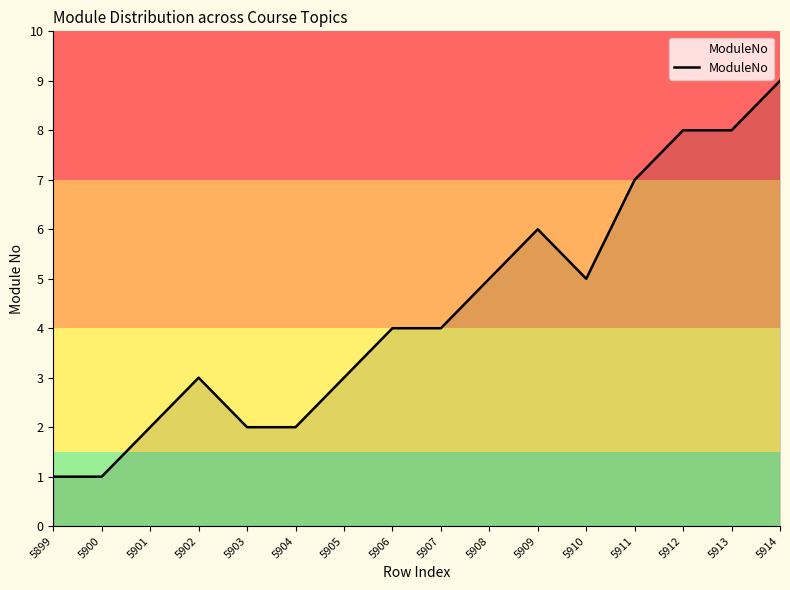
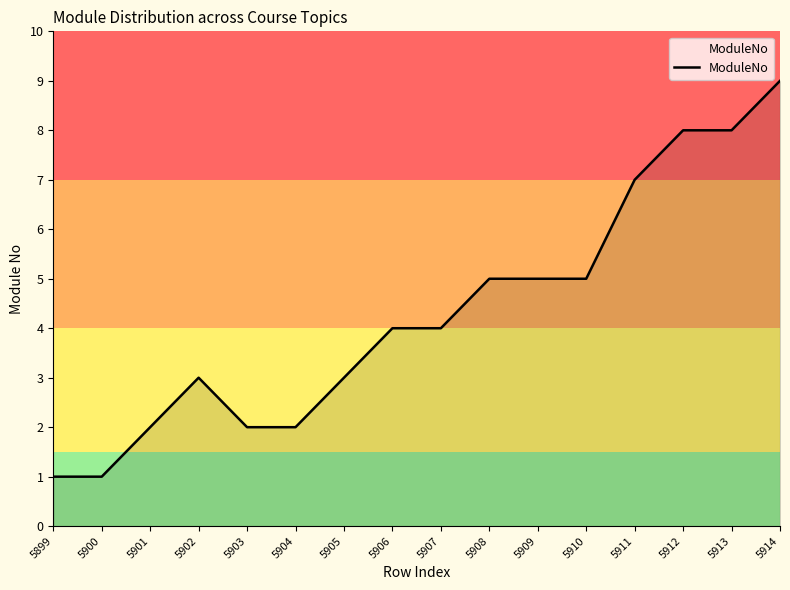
  {
    "5899": 1,
    "5900": 1,
    "5901": 2,
    "5902": 3,
    "5903": 2,
    "5904": 2,
    "5905": 3,
    "5906": 4,
    "5907": 4,
    "5908": 5,
-   "5909": 6,
+   "5909": 5,
    "5910": 5,
    "5911": 7,
    "5912": 8,
    "5913": 8,
    "5914": 9
  }
